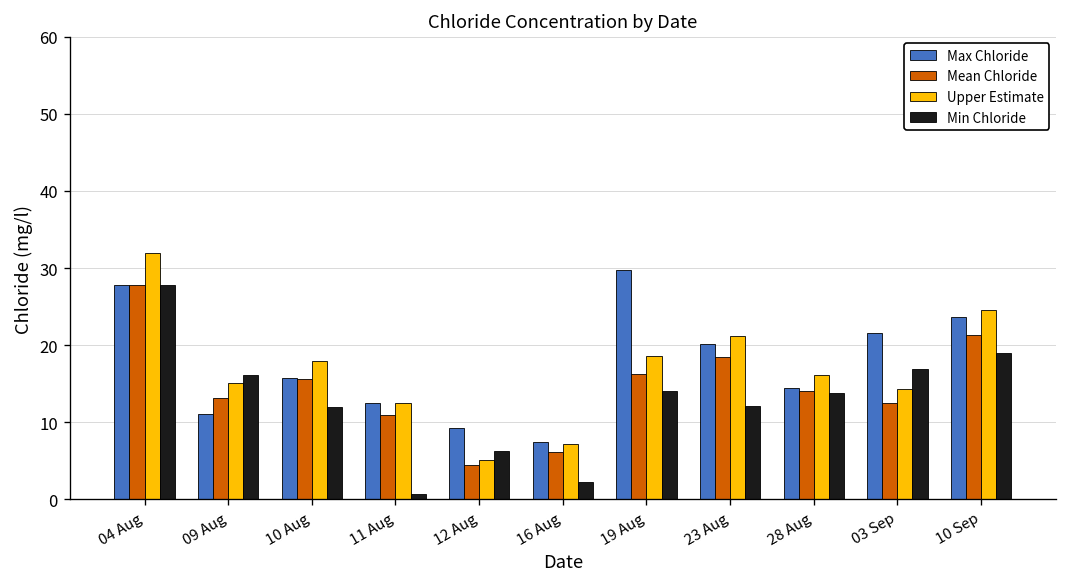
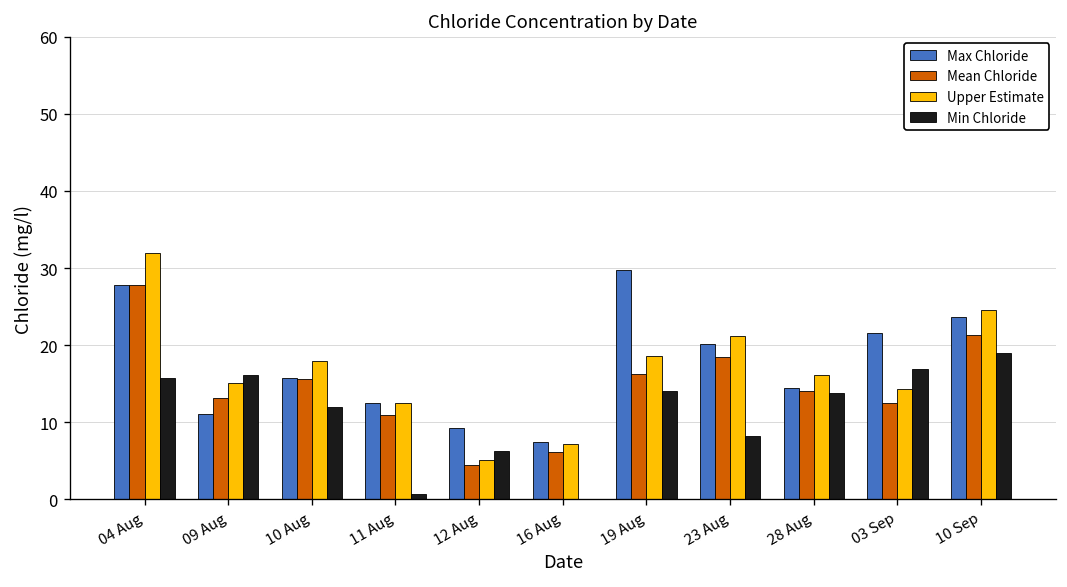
  {
    "Max Chloride": {
      "04 Aug": 28,
      "09 Aug": 11,
      "10 Aug": 16,
      "11 Aug": 13,
      "12 Aug": 9,
      "16 Aug": 7,
      "19 Aug": 30,
      "23 Aug": 20,
      "28 Aug": 15,
      "03 Sep": 22,
      "10 Sep": 24
    },
    "Mean Chloride": {
      "04 Aug": 28,
      "09 Aug": 13,
      "10 Aug": 16,
      "11 Aug": 11,
      "12 Aug": 4,
      "16 Aug": 6,
      "19 Aug": 16,
      "23 Aug": 18,
      "28 Aug": 14,
      "03 Sep": 13,
      "10 Sep": 21
    },
    "Upper Estimate": {
      "04 Aug": 32,
      "09 Aug": 15,
      "10 Aug": 18,
      "11 Aug": 13,
      "12 Aug": 5,
      "16 Aug": 7,
      "19 Aug": 19,
      "23 Aug": 21,
      "28 Aug": 16,
      "03 Sep": 14,
      "10 Sep": 24
    },
    "Min Chloride": {
-     "04 Aug": 28,
+     "04 Aug": 16,
      "09 Aug": 16,
      "10 Aug": 12,
      "11 Aug": 1,
      "12 Aug": 6,
-     "16 Aug": 2,
+     "16 Aug": 0,
      "19 Aug": 14,
-     "23 Aug": 12,
+     "23 Aug": 8,
      "28 Aug": 14,
      "03 Sep": 17,
      "10 Sep": 19
    }
  }
